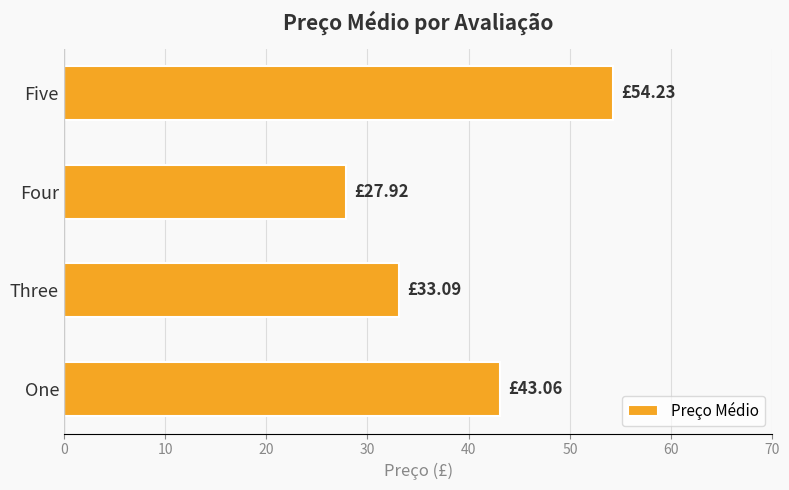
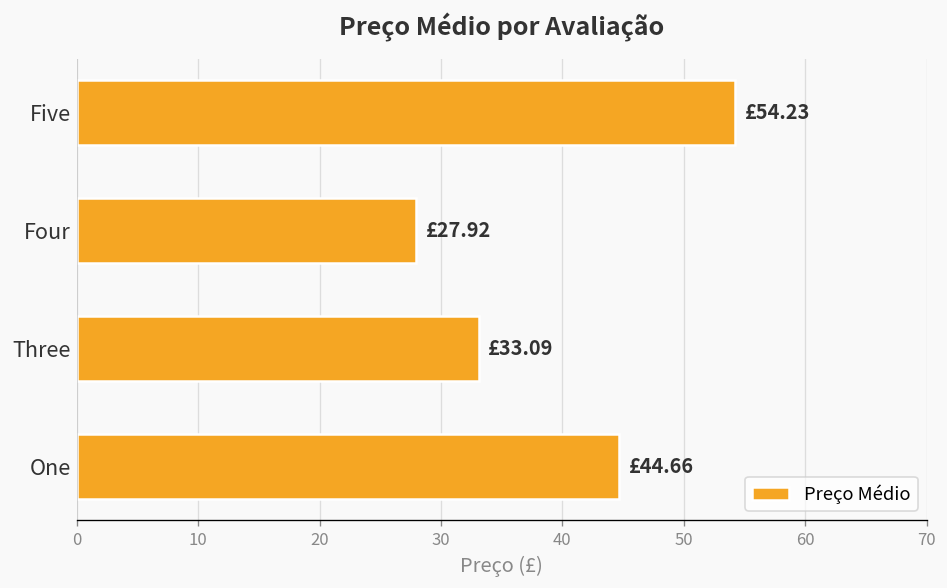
  {
    "Five": "£54.23",
    "Four": "£27.92",
    "Three": "£33.09",
-   "One": "£43.06"
+   "One": "£44.66"
  }
